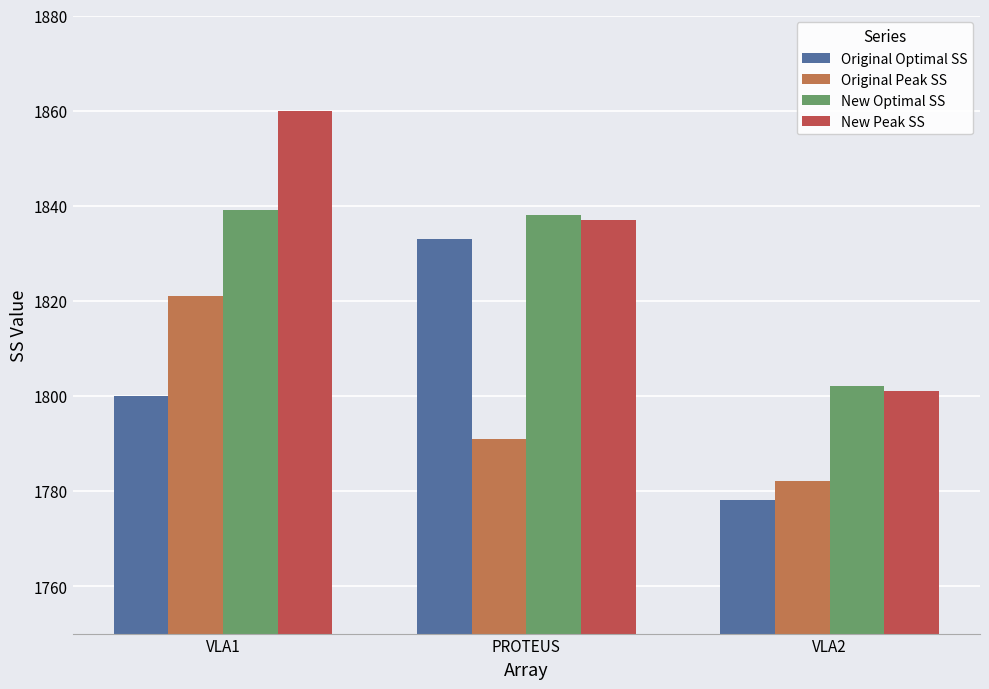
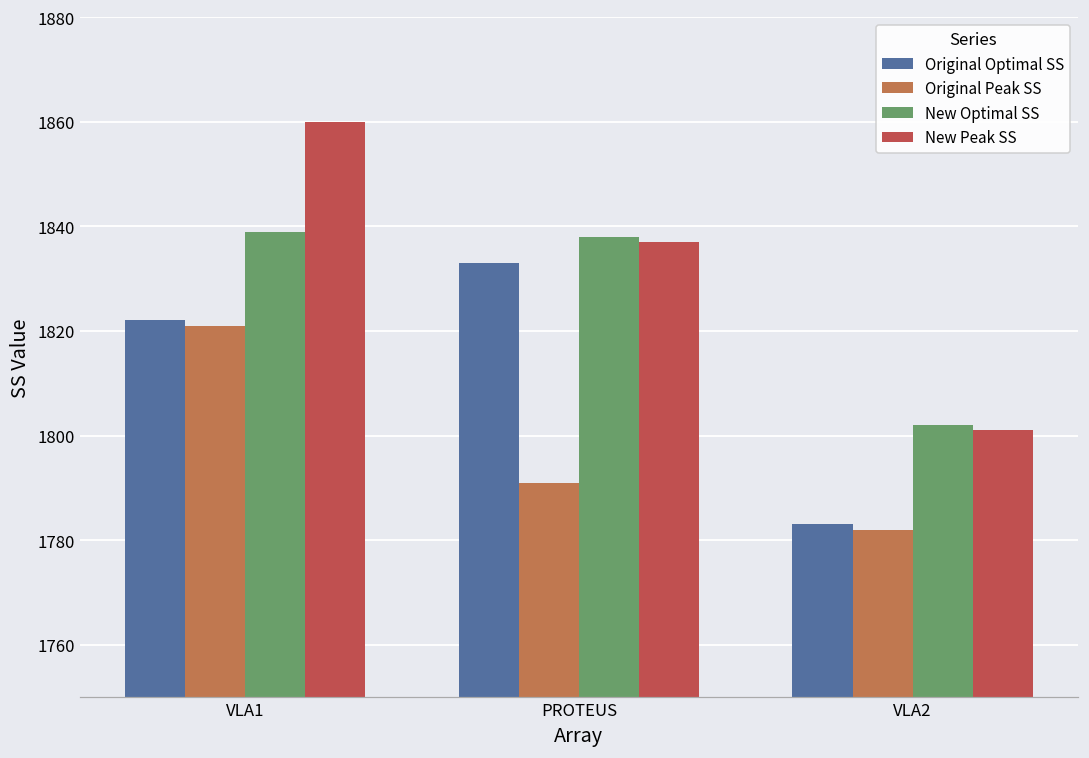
  {
    "Original Optimal SS": {
-     "VLA1": 1800,
+     "VLA1": 1822,
      "PROTEUS": 1833,
-     "VLA2": 1778
+     "VLA2": 1783
    },
    "New Optimal SS": {
      "VLA1": 1839,
      "PROTEUS": 1838,
      "VLA2": 1802
    }
  }
